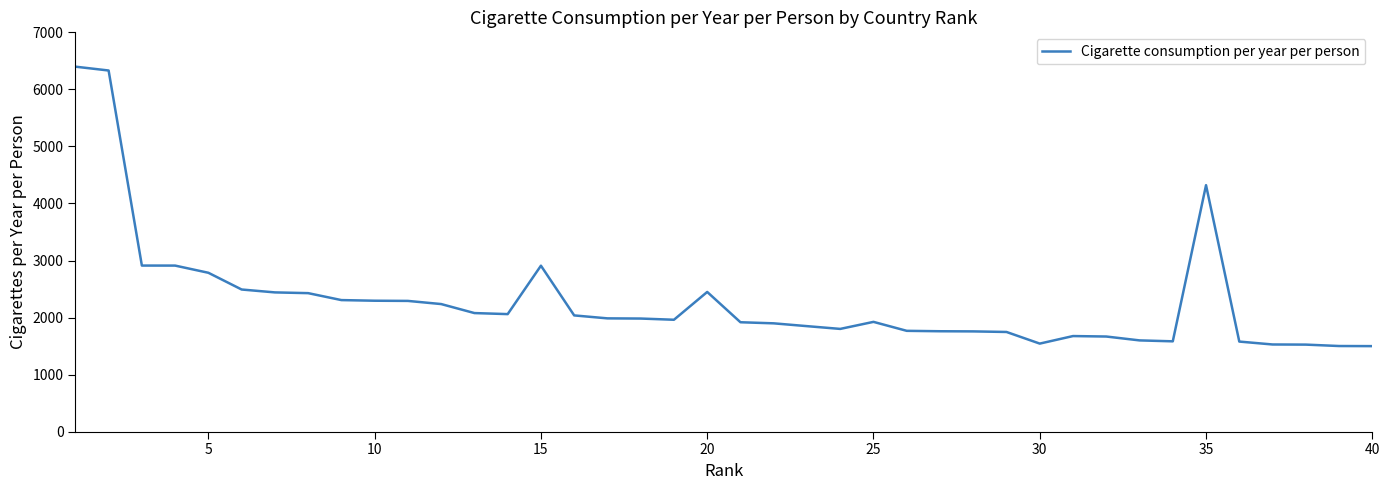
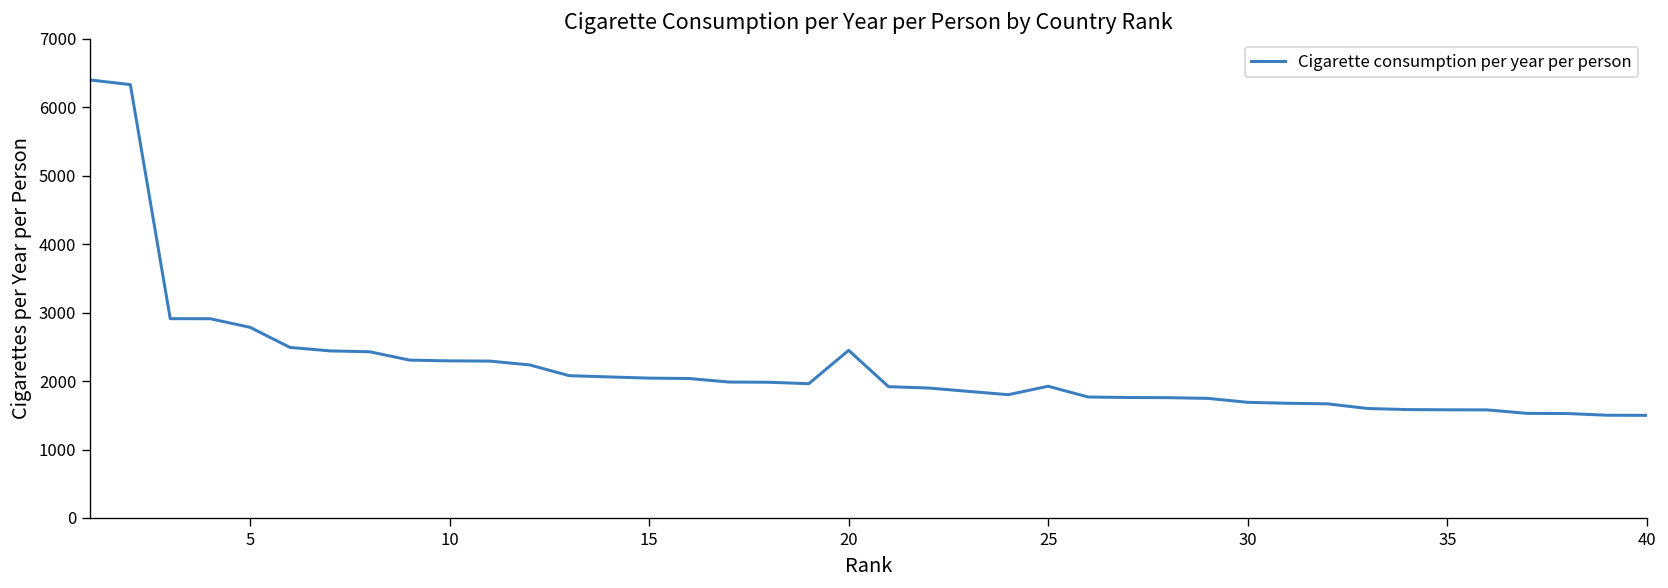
  {
    "5": 2800,
    "10": 2300,
-   "15": 2900,
+   "15": 2000,
    "20": 2400,
    "25": 1900,
-   "30": 1500,
-   "35": 4300,
+   "30": 1700,
+   "35": 1600,
    "40": 1500
  }
